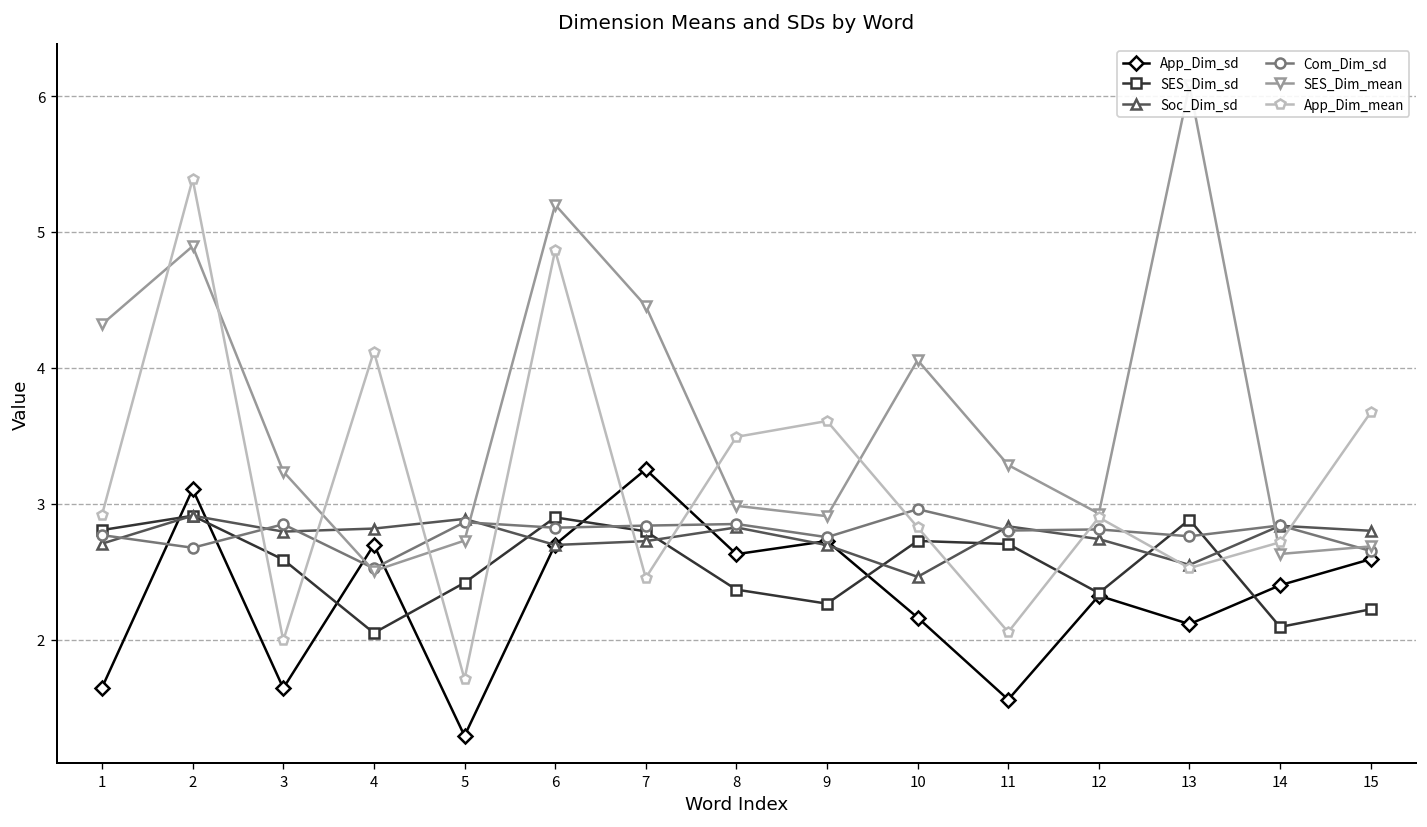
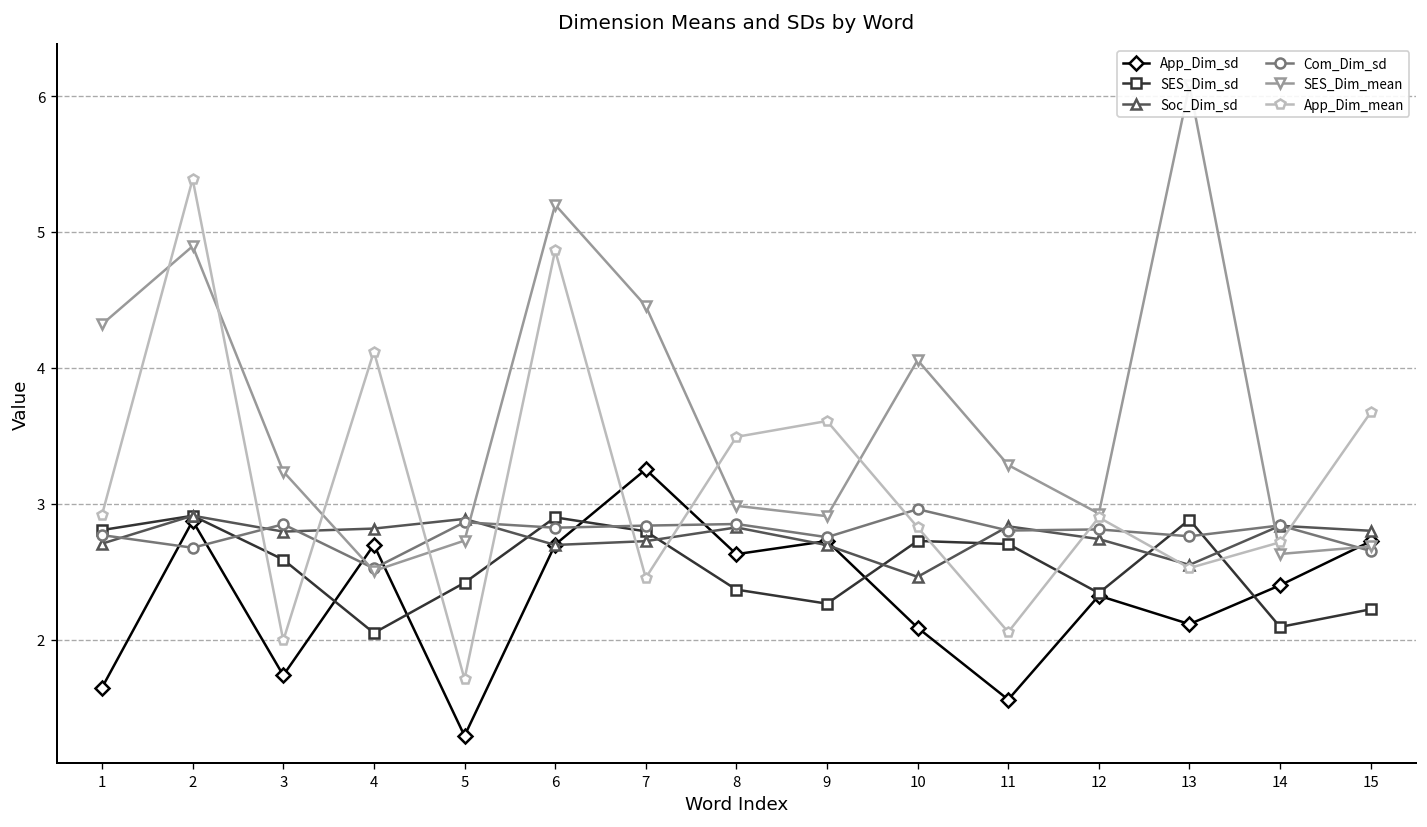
  {
    "App_Dim_sd": {
      "1": 1.65,
-     "2": 3.11,
-     "3": 1.64,
+     "2": 2.88,
+     "3": 1.74,
      "4": 2.70,
      "5": 1.29,
      "7": 3.25,
      "8": 2.63,
      "9": 2.73,
-     "10": 2.16,
+     "10": 2.09,
      "11": 1.56,
      "13": 2.12,
      "14": 2.40,
-     "15": 2.59
+     "15": 2.72
    }
  }
